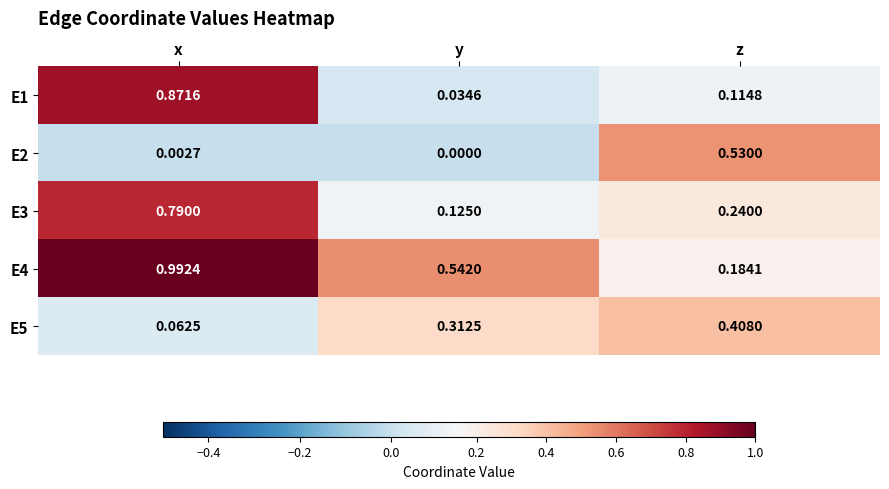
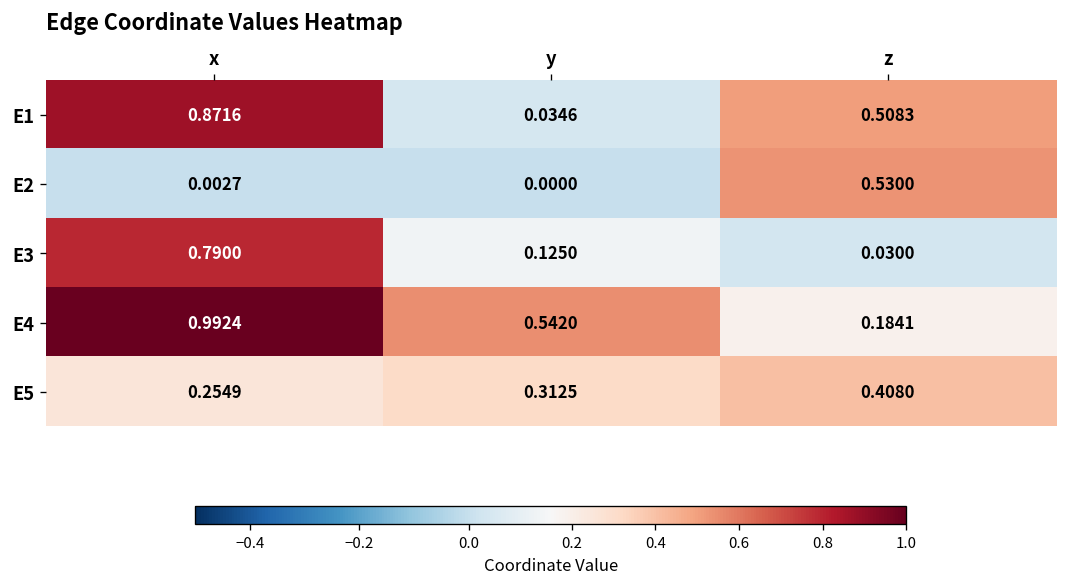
  {
    "E1": {
      "x": 0.8716,
      "y": 0.0346,
-     "z": 0.1148
+     "z": 0.5083
    },
    "E2": {
      "x": 0.0027,
      "y": 0.0000,
      "z": 0.5300
    },
    "E3": {
      "x": 0.7900,
      "y": 0.1250,
-     "z": 0.2400
+     "z": 0.0300
    },
    "E4": {
      "x": 0.9924,
      "y": 0.5420,
      "z": 0.1841
    },
    "E5": {
-     "x": 0.0625,
+     "x": 0.2549,
      "y": 0.3125,
      "z": 0.4080
    }
  }
